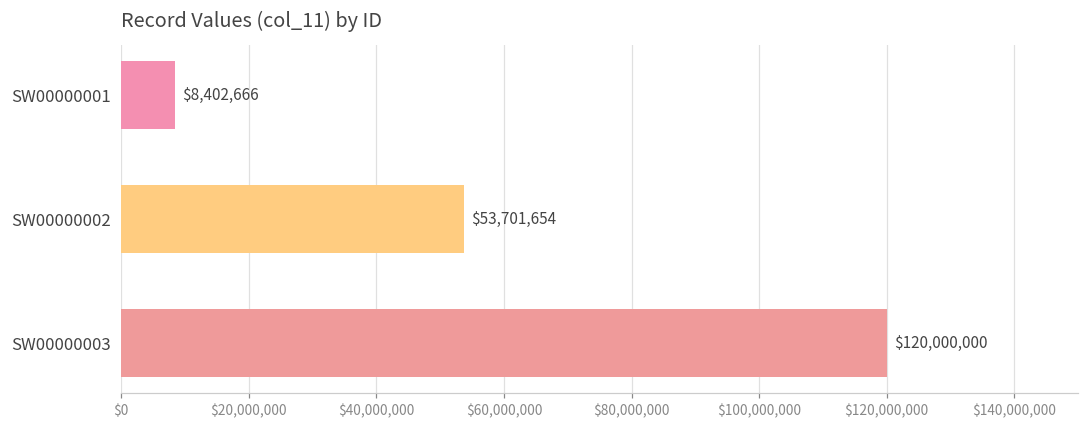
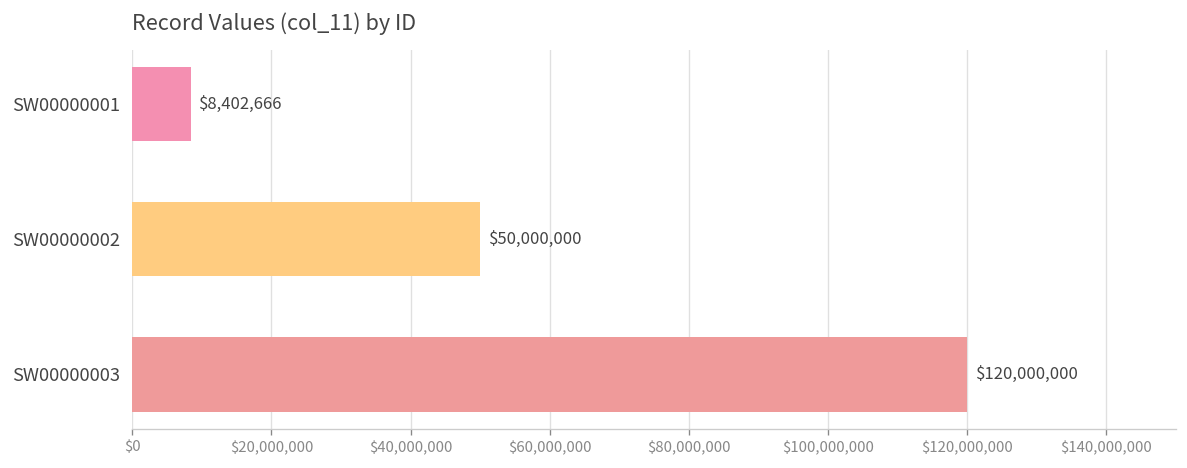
  {
    "SW00000001": "$8,402,666",
-   "SW00000002": "$53,701,654",
+   "SW00000002": "$50,000,000",
    "SW00000003": "$120,000,000"
  }
